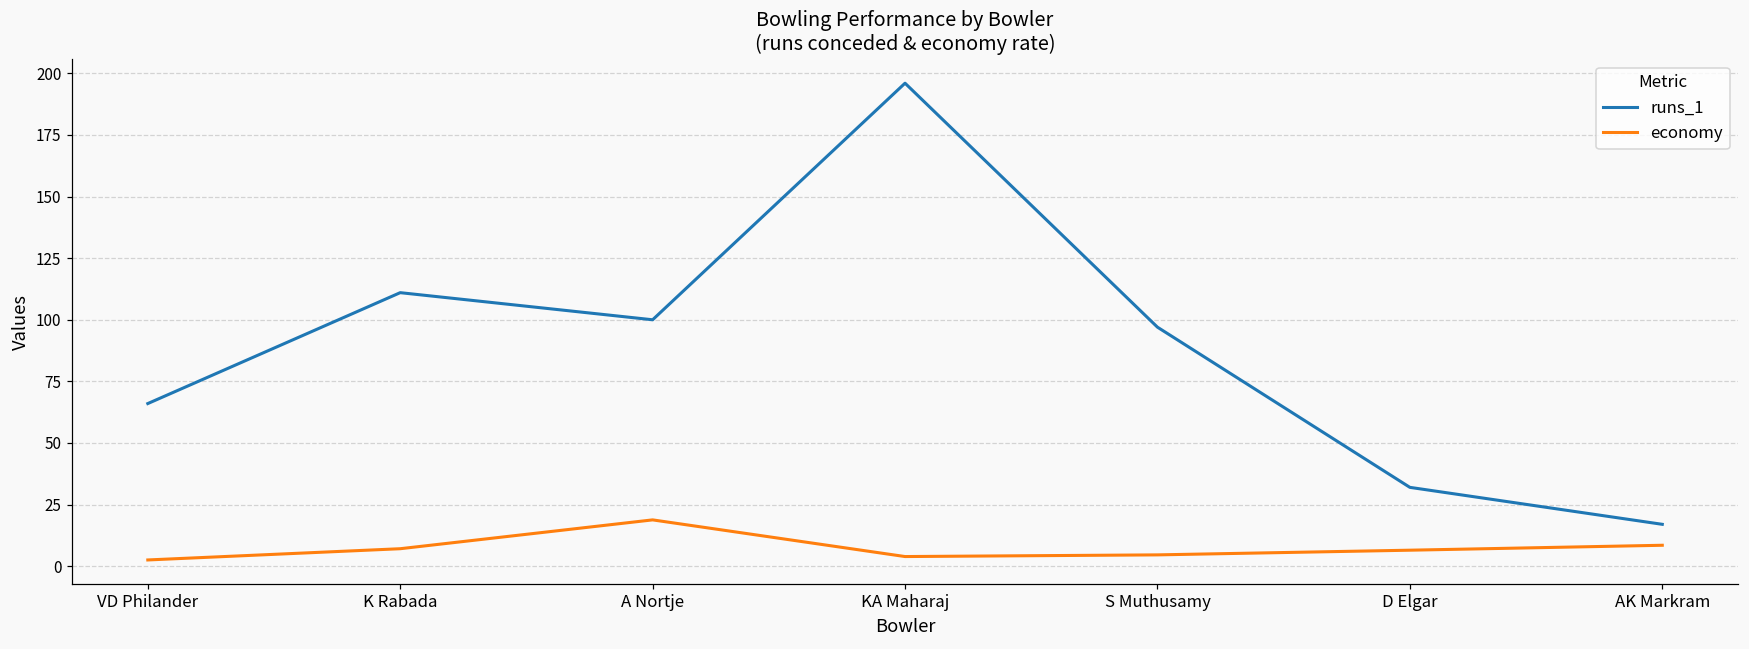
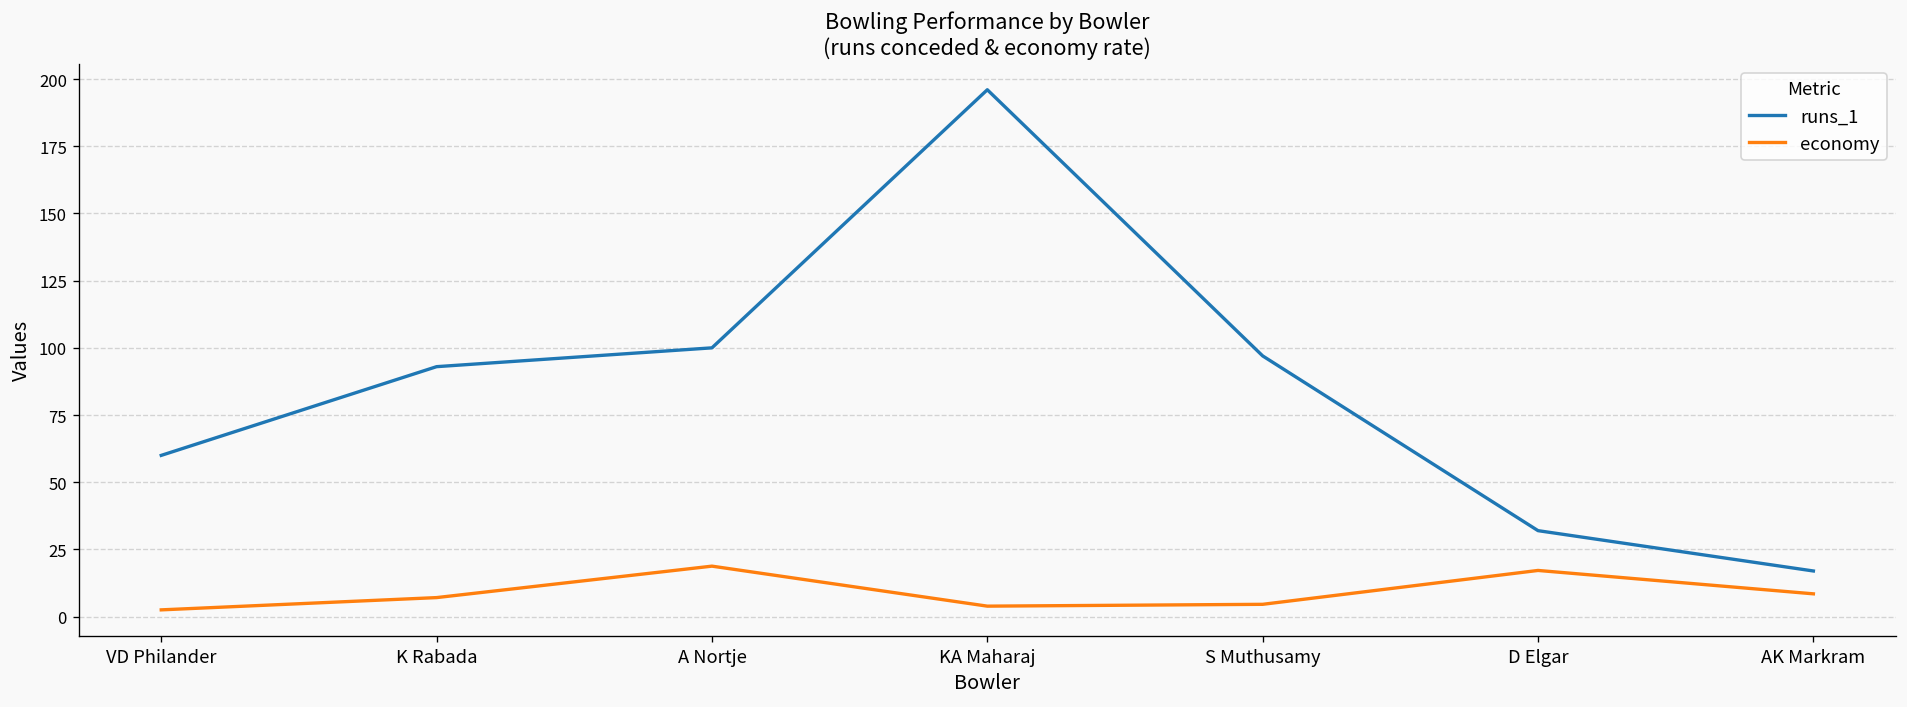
  {
    "runs_1": {
-     "VD Philander": 66,
-     "K Rabada": 111,
+     "VD Philander": 60,
+     "K Rabada": 93,
      "A Nortje": 100,
      "KA Maharaj": 196,
      "S Muthusamy": 97,
      "D Elgar": 32,
      "AK Markram": 17
    },
    "economy": {
      "VD Philander": 3,
      "K Rabada": 7,
      "A Nortje": 19,
      "KA Maharaj": 4,
      "S Muthusamy": 5,
-     "D Elgar": 7,
+     "D Elgar": 17,
      "AK Markram": 9
    }
  }
